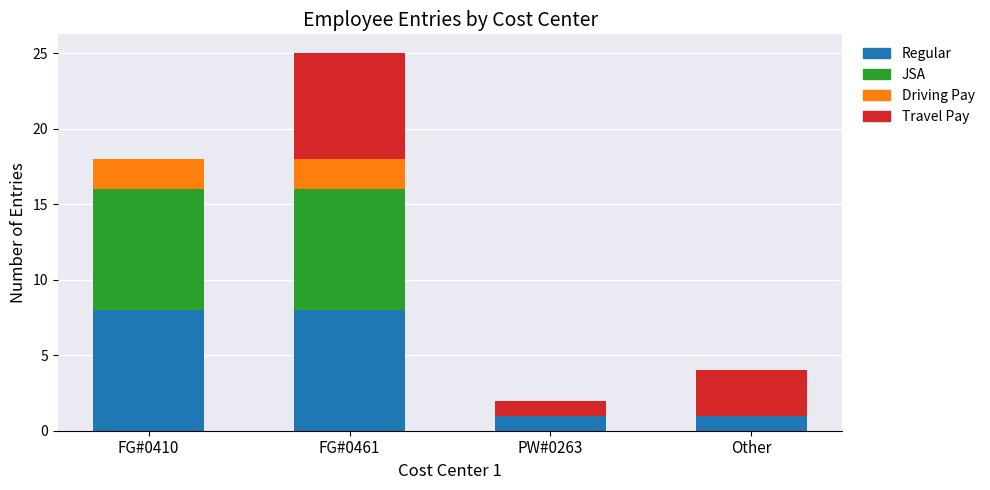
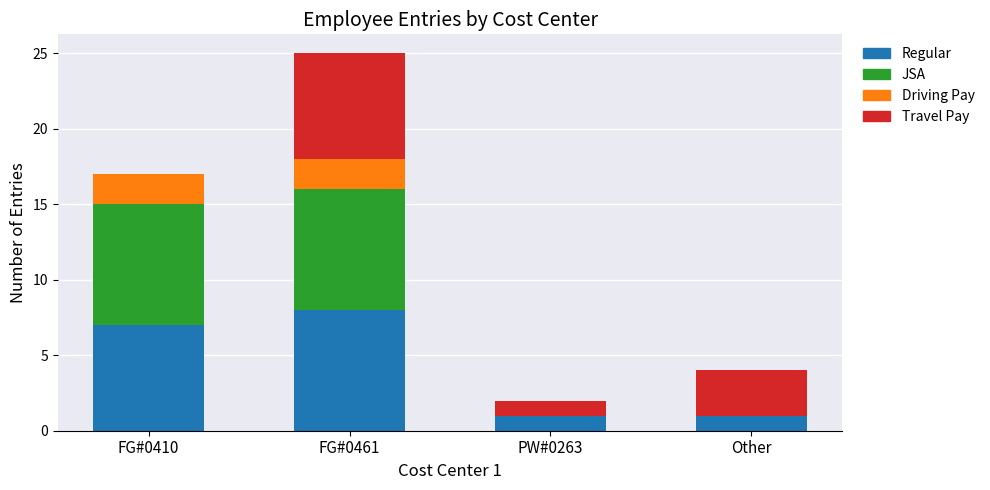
  {
    "Regular": {
-     "FG#0410": 8,
+     "FG#0410": 7,
      "FG#0461": 8,
      "PW#0263": 1,
      "Other": 1
    },
    "JSA": {
      "FG#0410": 8,
      "FG#0461": 8,
      "PW#0263": 0,
      "Other": 0
    },
    "Driving Pay": {
      "FG#0410": 2,
      "FG#0461": 2,
      "PW#0263": 0,
      "Other": 0
    },
    "Travel Pay": {
      "FG#0410": 0,
      "FG#0461": 7,
      "PW#0263": 1,
      "Other": 3
    }
  }
